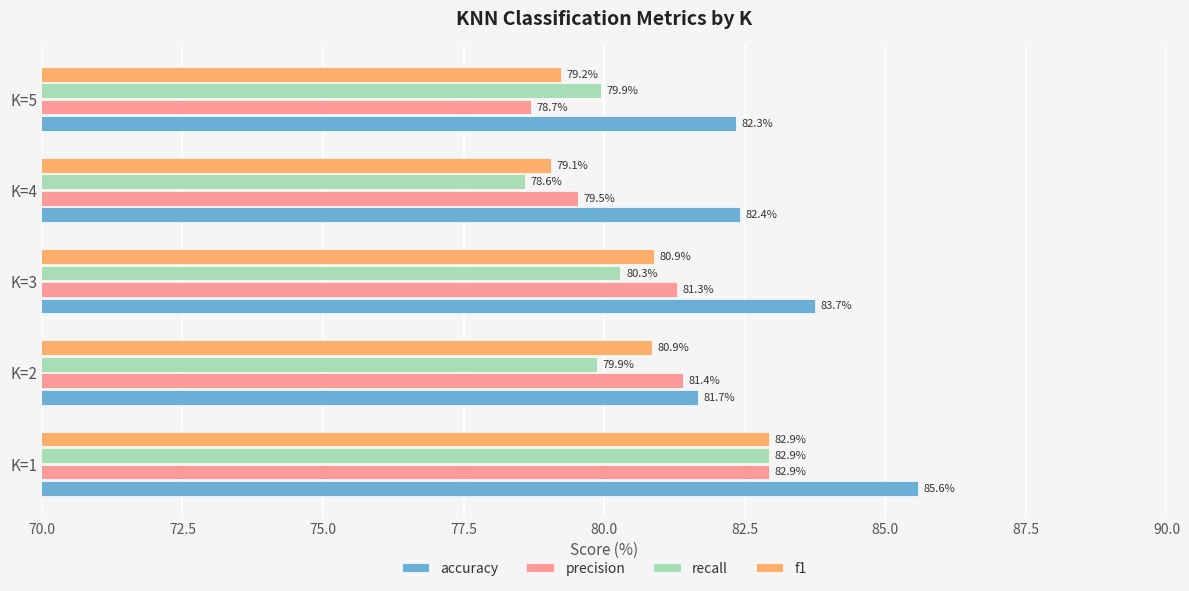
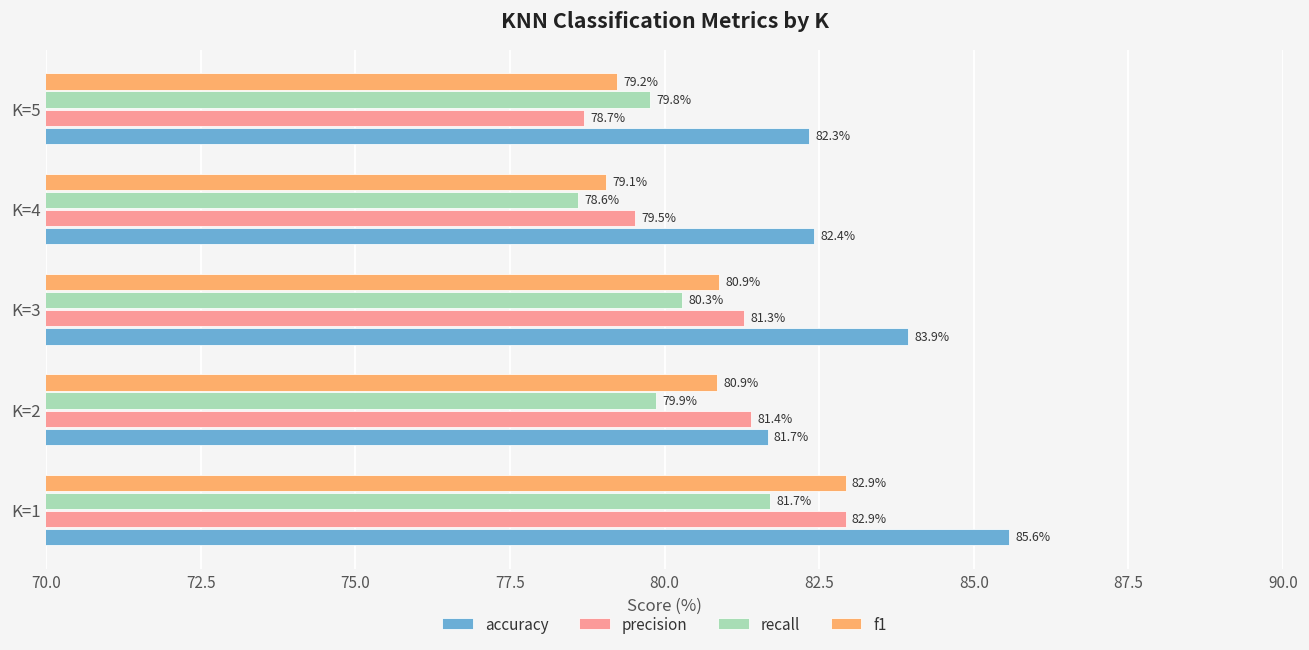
  {
    "accuracy": {
      "K=5": "82.3%",
      "K=4": "82.4%",
-     "K=3": "83.7%",
+     "K=3": "83.9%",
      "K=2": "81.7%",
      "K=1": "85.6%"
    },
    "recall": {
-     "K=5": "79.9%",
+     "K=5": "79.8%",
      "K=4": "78.6%",
      "K=3": "80.3%",
      "K=2": "79.9%",
-     "K=1": "82.9%"
+     "K=1": "81.7%"
    }
  }
